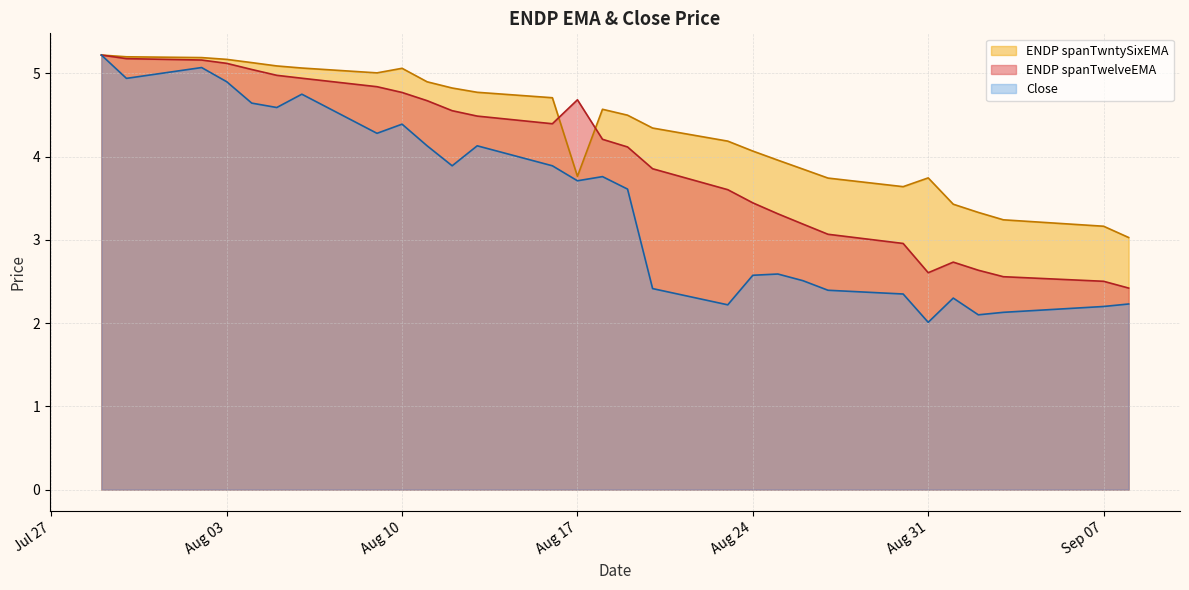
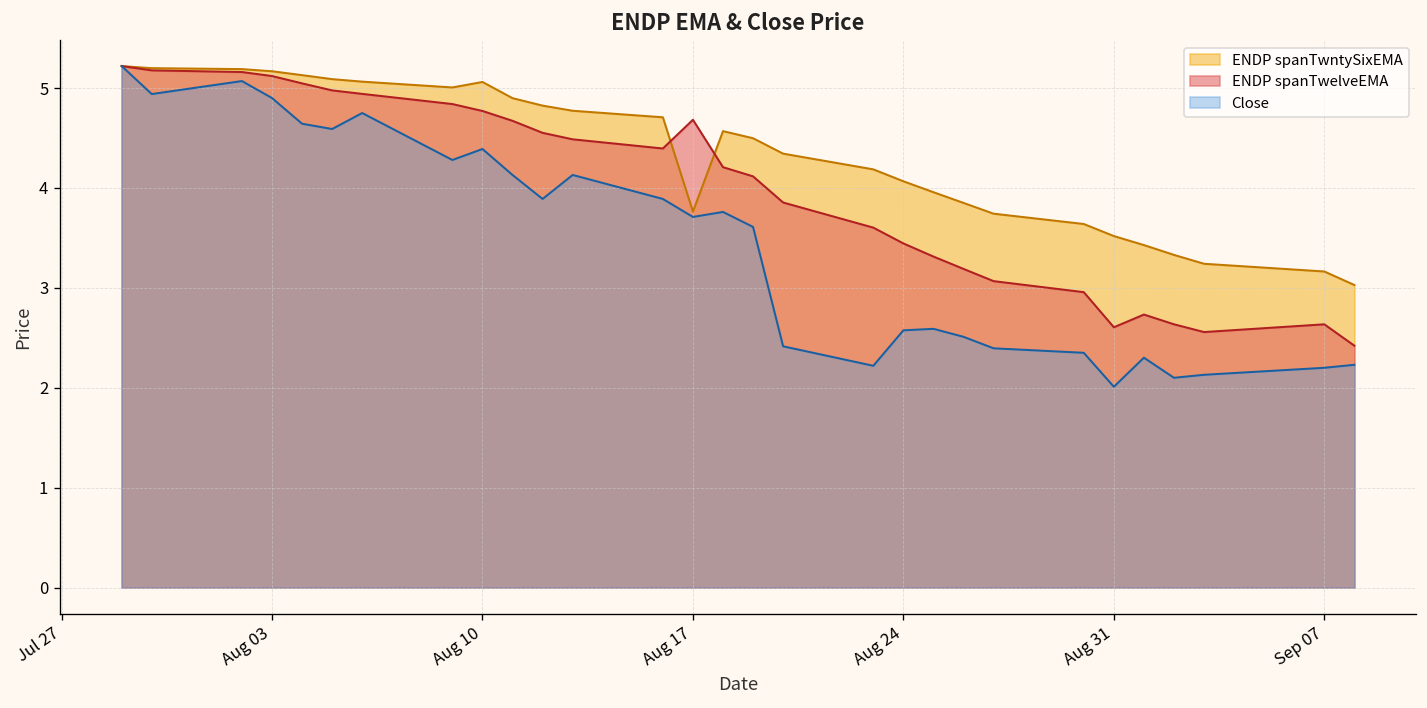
  {
    "ENDP spanTwntySixEMA": {
      "Aug 03": 5.2,
      "Aug 10": 5.1,
      "Aug 17": 3.8,
      "Aug 24": 4.1,
-     "Aug 31": 3.7,
+     "Aug 31": 3.5,
      "Sep 07": 3.2
    },
    "ENDP spanTwelveEMA": {
      "Aug 03": 5.1,
      "Aug 10": 4.8,
      "Aug 17": 4.7,
      "Aug 24": 3.4,
      "Aug 31": 2.6,
-     "Sep 07": 2.5
+     "Sep 07": 2.6
    },
    "Close": {
      "Aug 03": 4.9,
      "Aug 10": 4.4,
      "Aug 17": 3.7,
      "Aug 24": 2.6,
      "Aug 31": 2.0,
      "Sep 07": 2.2
    }
  }
